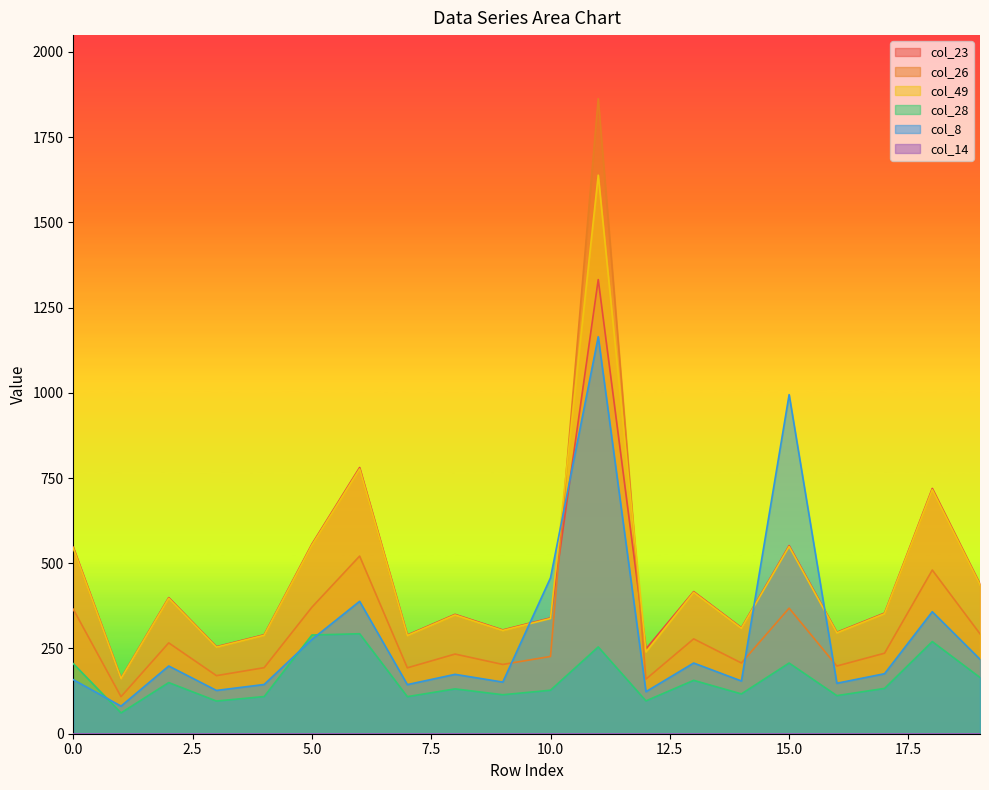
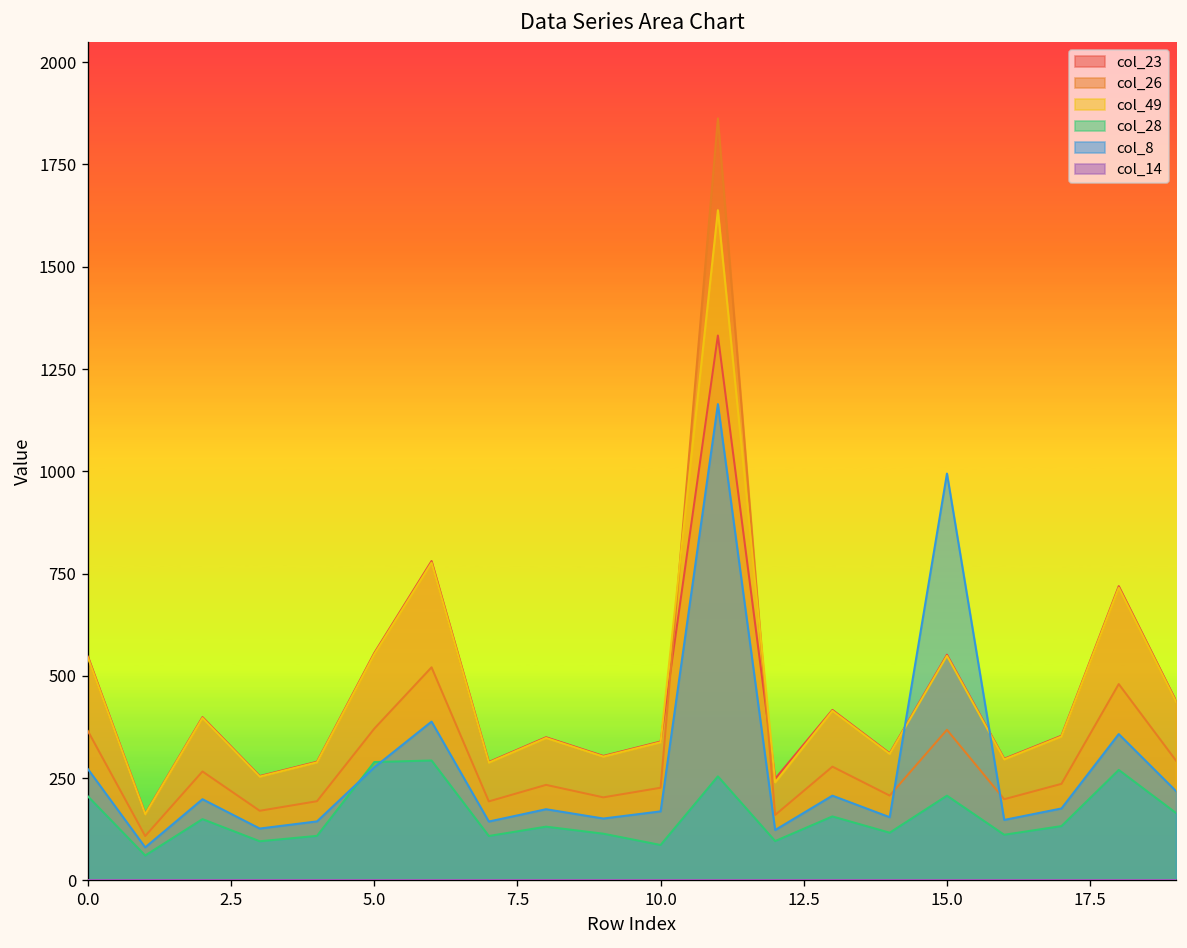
  {
    "col_28": {
      "0.0": 210,
      "5.0": 290,
-     "10.0": 130,
+     "10.0": 90,
      "15.0": 210
    },
    "col_8": {
-     "0.0": 160,
+     "0.0": 270,
      "5.0": 280,
-     "10.0": 460,
+     "10.0": 170,
      "15.0": 990
    },
    "col_14": {
      "0.0": 0,
      "5.0": 0,
      "10.0": 0,
      "15.0": 0
    }
  }
